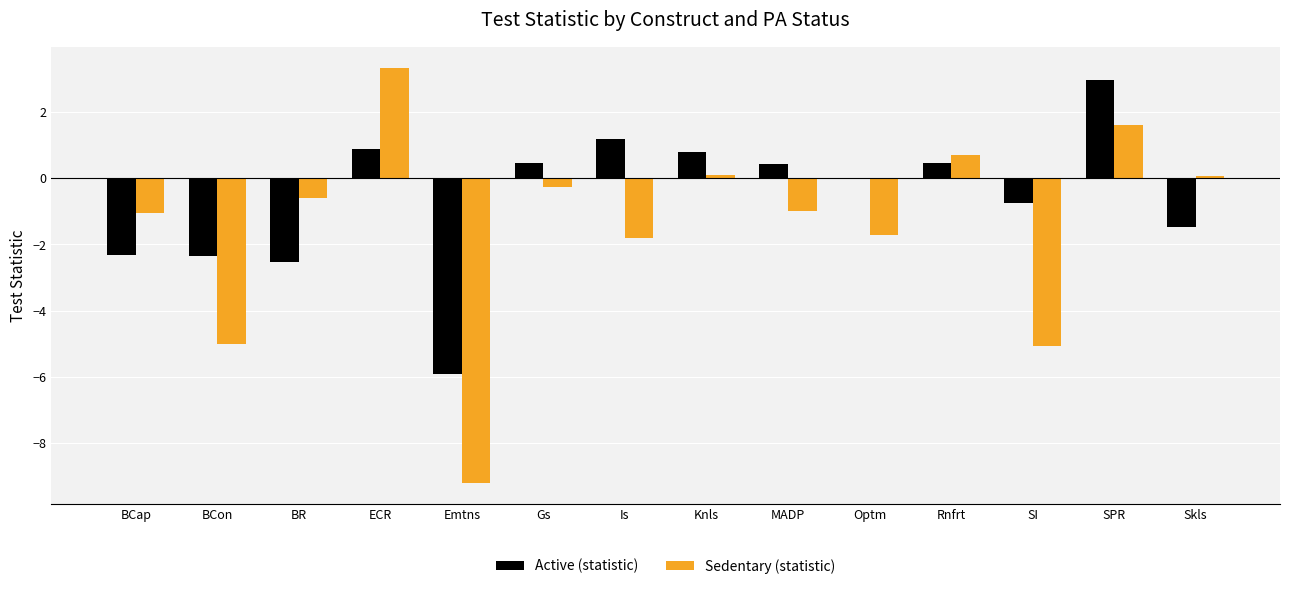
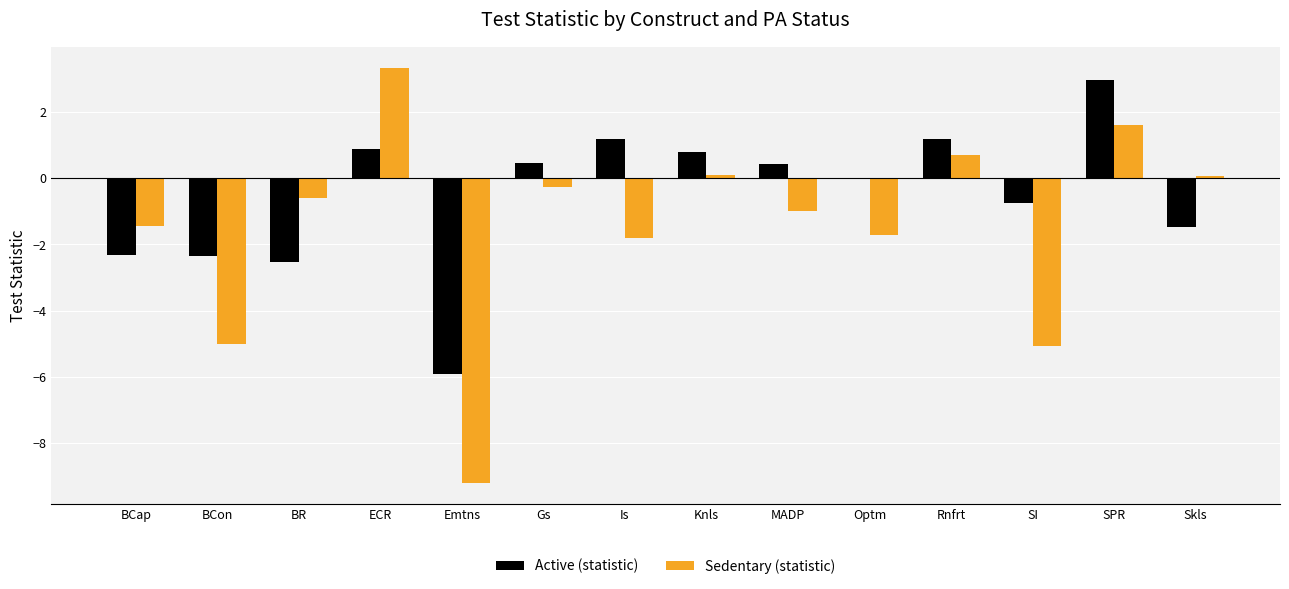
  {
    "Active (statistic)": {
      "BCap": -2.3,
      "BCon": -2.3,
      "BR": -2.5,
      "ECR": 0.9,
      "Emtns": -5.9,
      "Gs": 0.5,
      "Is": 1.2,
      "Knls": 0.8,
      "MADP": 0.4,
-     "Rnfrt": 0.5,
+     "Rnfrt": 1.2,
      "SI": -0.7,
      "SPR": 3.0,
      "Skls": -1.5
    },
    "Sedentary (statistic)": {
-     "BCap": -1.1,
+     "BCap": -1.4,
      "BCon": -5.0,
      "BR": -0.6,
      "ECR": 3.4,
      "Emtns": -9.2,
      "Gs": -0.3,
      "Is": -1.8,
      "Knls": 0.1,
      "MADP": -1.0,
      "Optm": -1.7,
      "Rnfrt": 0.7,
      "SI": -5.1,
      "SPR": 1.6
    }
  }
